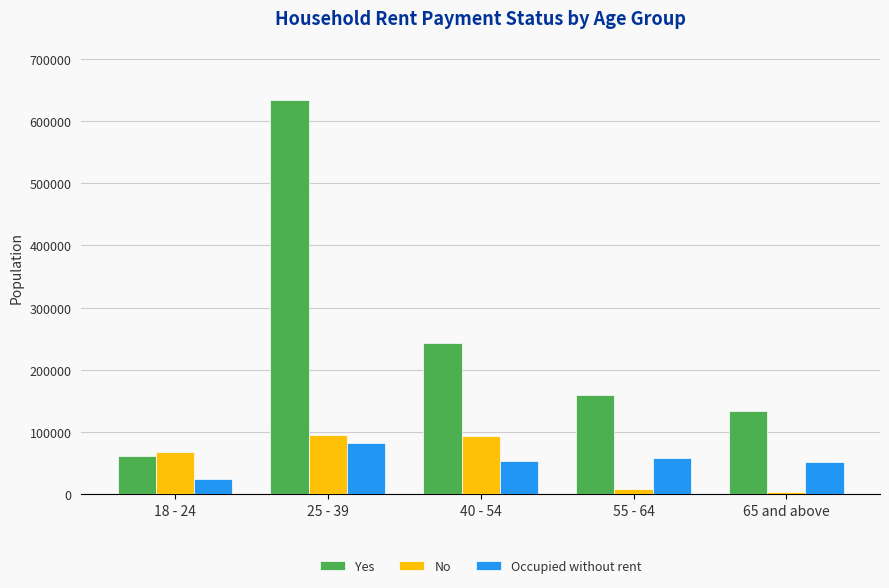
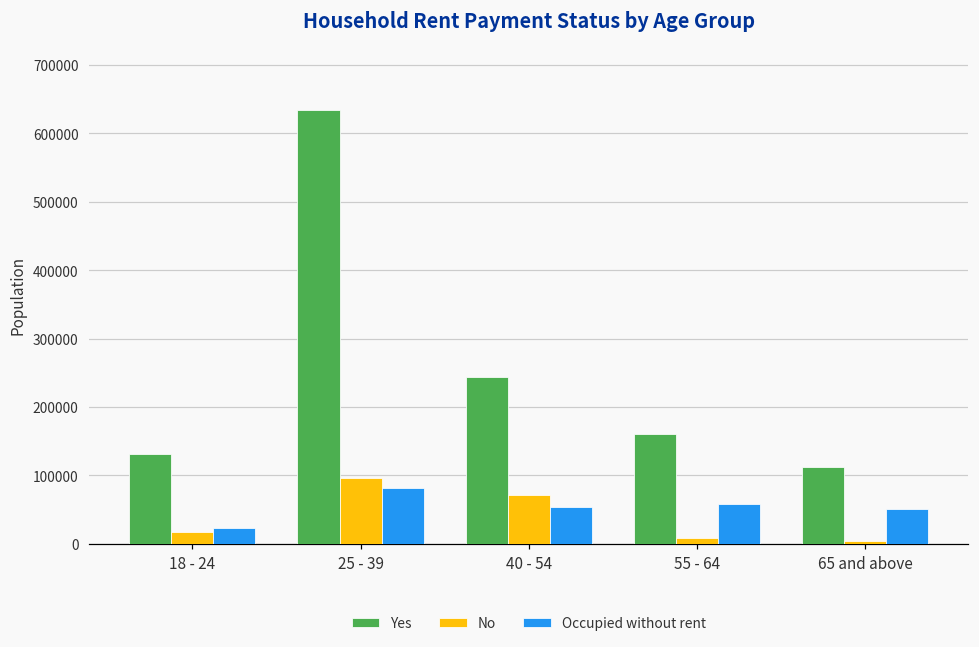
  {
    "Yes": {
-     "18 - 24": 60000,
+     "18 - 24": 130000,
      "25 - 39": 630000,
      "40 - 54": 240000,
      "55 - 64": 160000,
-     "65 and above": 130000
+     "65 and above": 110000
    },
    "No": {
-     "18 - 24": 70000,
+     "18 - 24": 20000,
      "25 - 39": 100000,
-     "40 - 54": 90000,
+     "40 - 54": 70000,
      "55 - 64": 10000
    },
    "Occupied without rent": {
      "18 - 24": 20000,
      "25 - 39": 80000,
      "40 - 54": 50000,
      "55 - 64": 60000,
      "65 and above": 50000
    }
  }
